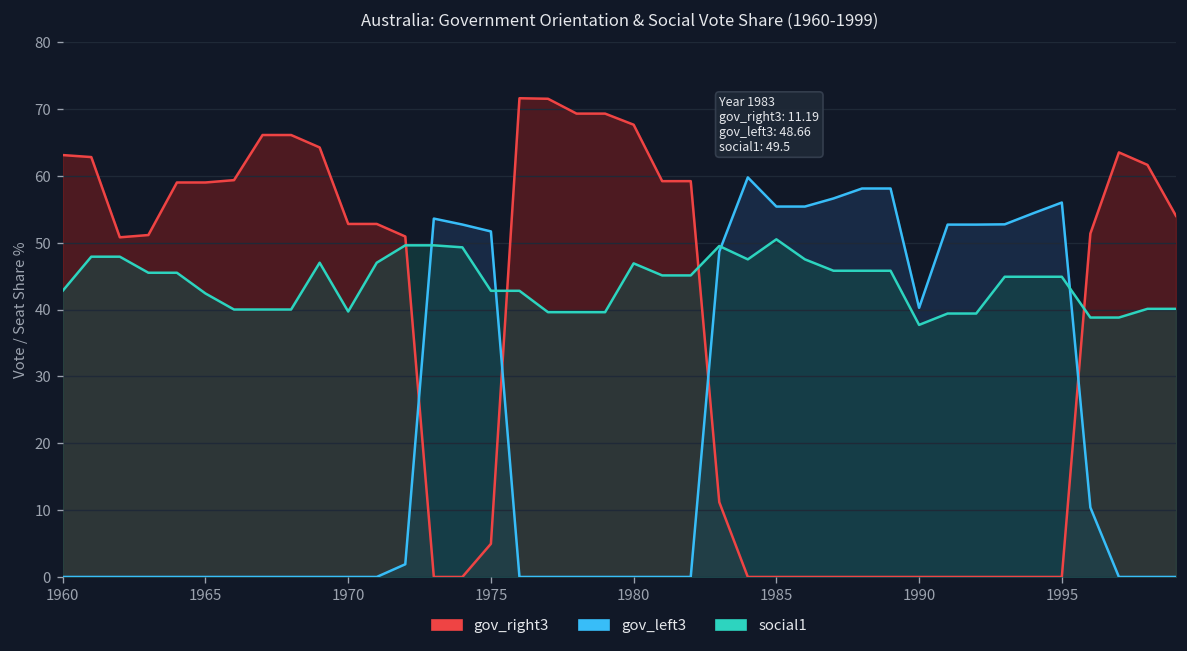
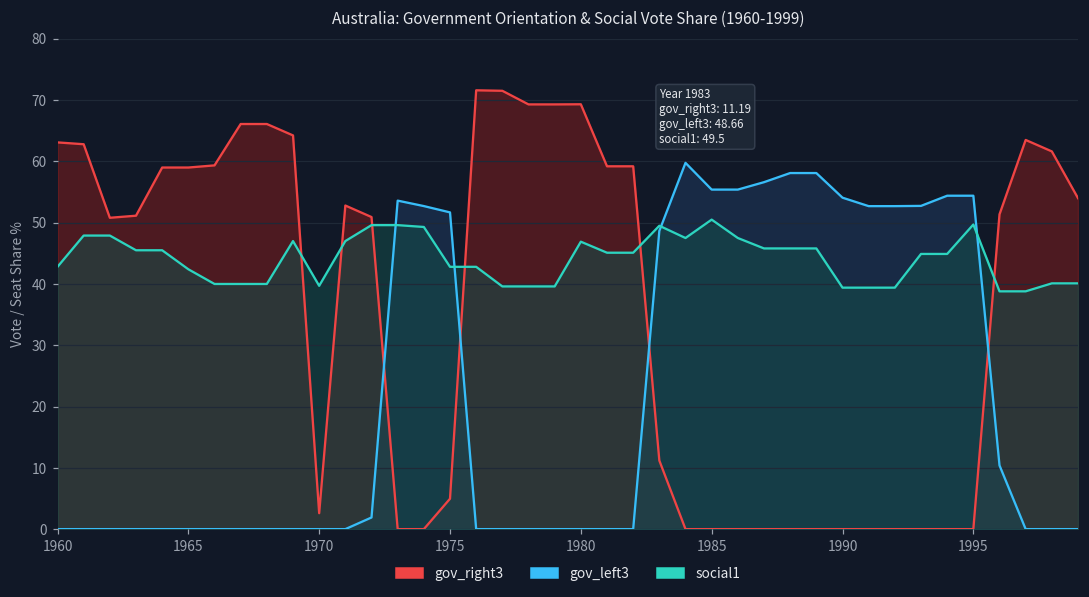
  {
    "gov_right3": {
      "1960": 63,
      "1965": 59,
-     "1970": 53,
+     "1970": 3,
      "1975": 5,
-     "1980": 68,
+     "1980": 69,
      "1985": 0,
      "1990": 0,
      "1995": 0
    },
    "gov_left3": {
      "1960": 0,
      "1965": 0,
      "1970": 0,
      "1975": 52,
      "1980": 0,
      "1985": 55,
-     "1990": 40,
-     "1995": 56
+     "1990": 54,
+     "1995": 54
    },
    "social1": {
      "1960": 43,
      "1965": 42,
      "1970": 40,
      "1975": 43,
      "1980": 47,
      "1985": 51,
-     "1990": 38,
-     "1995": 45
+     "1990": 39,
+     "1995": 50
    }
  }
